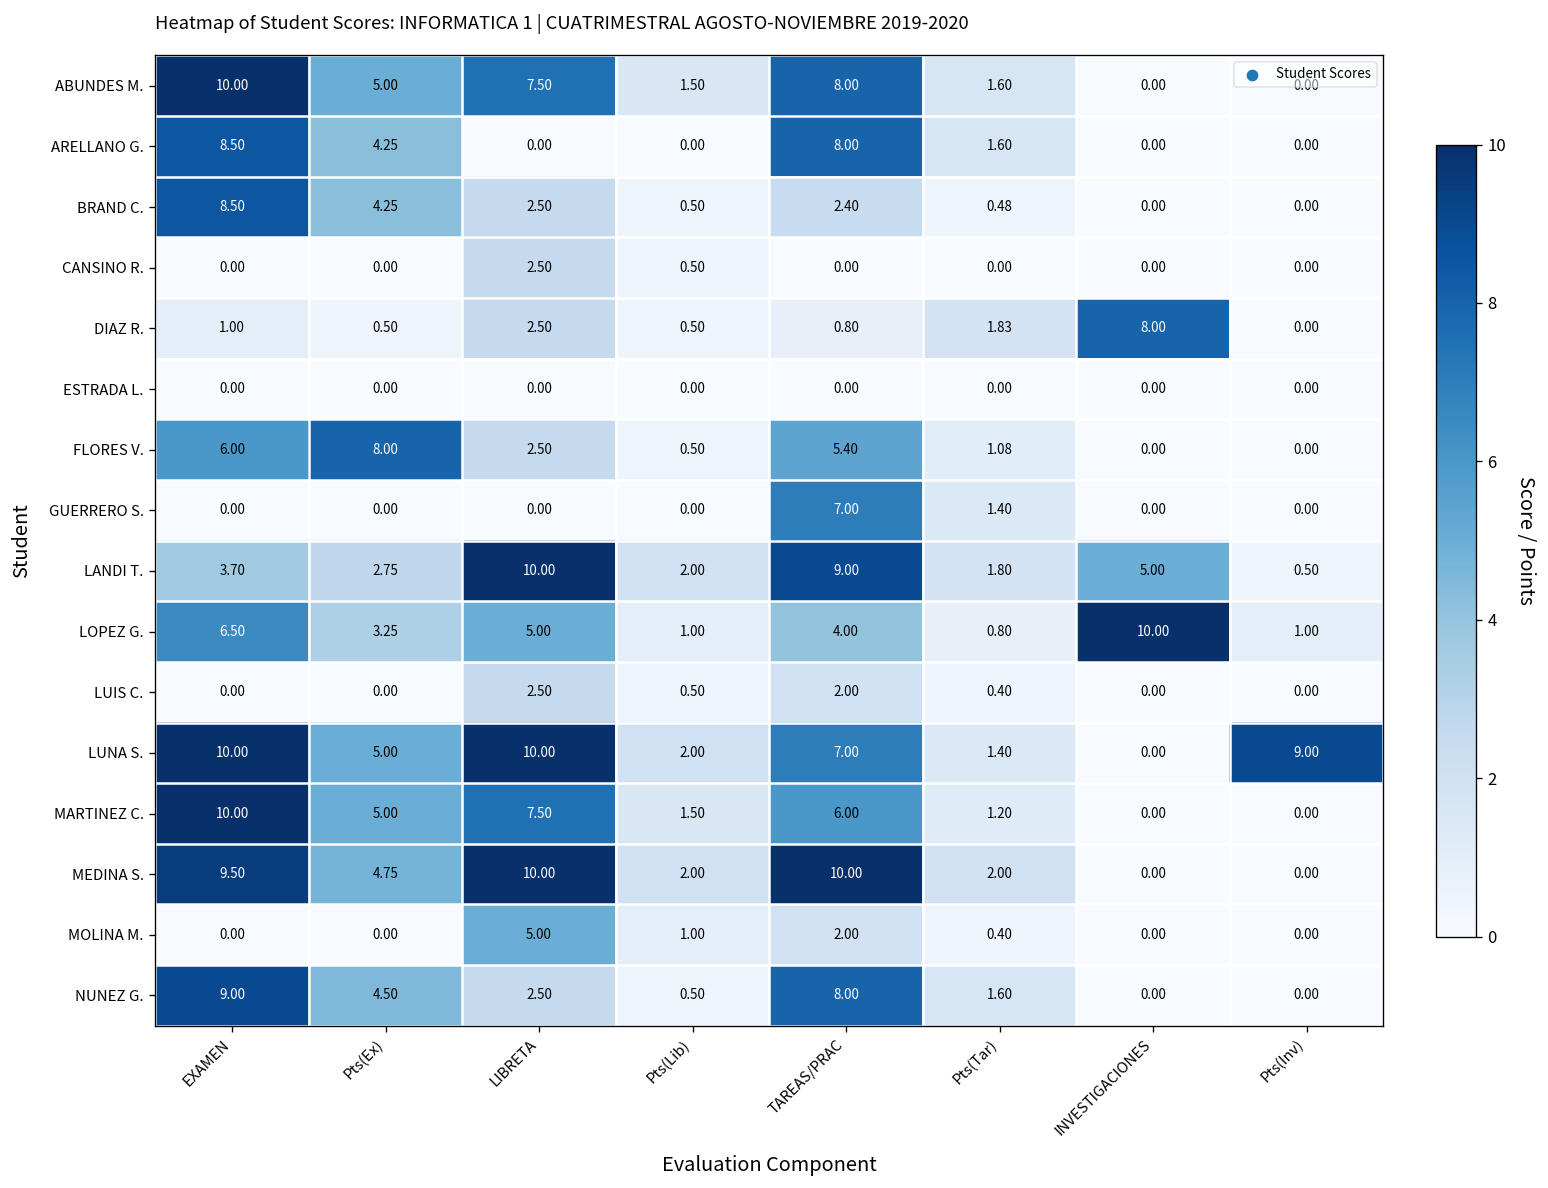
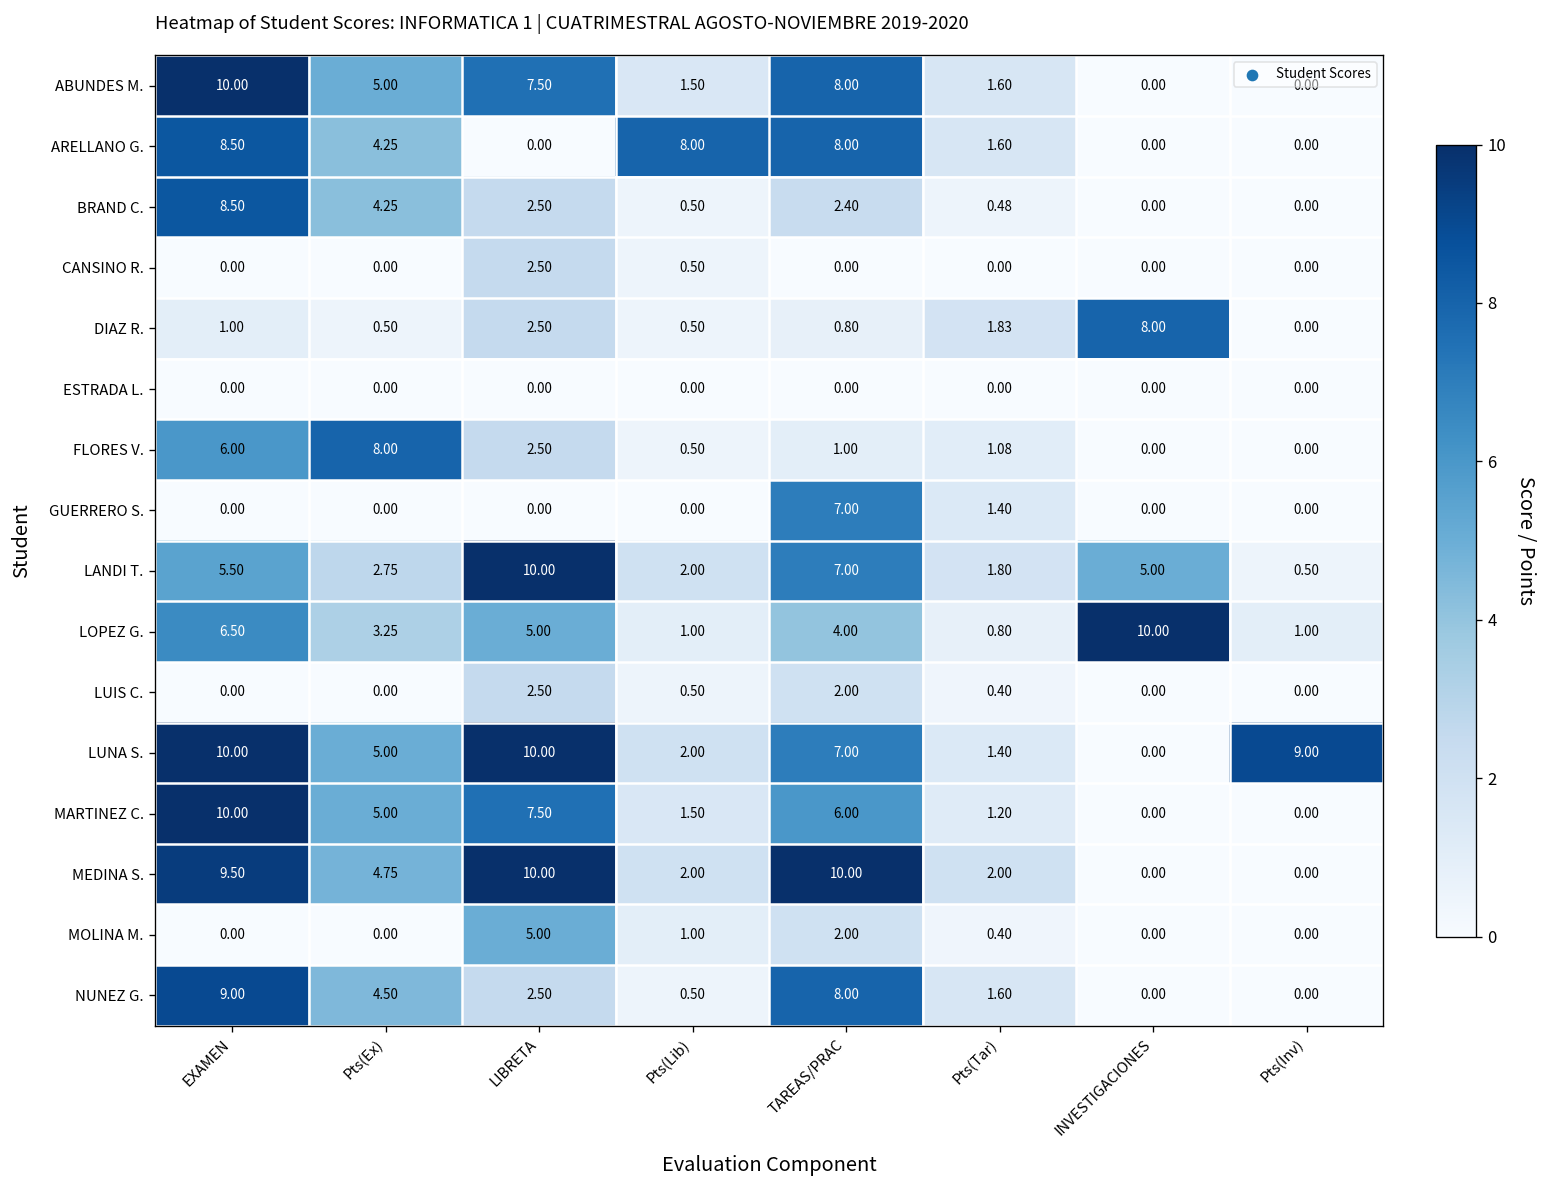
  {
    "ABUNDES M.": {
      "EXAMEN": 10.00,
      "Pts(Ex)": 5.00,
      "LIBRETA": 7.50,
      "Pts(Lib)": 1.50,
      "TAREAS/PRAC": 8.00,
      "Pts(Tar)": 1.60,
      "INVESTIGACIONES": 0.00
    },
    "ARELLANO G.": {
      "EXAMEN": 8.50,
      "Pts(Ex)": 4.25,
      "LIBRETA": 0.00,
-     "Pts(Lib)": 0.00,
+     "Pts(Lib)": 8.00,
      "TAREAS/PRAC": 8.00,
      "Pts(Tar)": 1.60,
      "INVESTIGACIONES": 0.00,
      "Pts(Inv)": 0.00
    },
    "BRAND C.": {
      "EXAMEN": 8.50,
      "Pts(Ex)": 4.25,
      "LIBRETA": 2.50,
      "Pts(Lib)": 0.50,
      "TAREAS/PRAC": 2.40,
      "Pts(Tar)": 0.48,
      "INVESTIGACIONES": 0.00,
      "Pts(Inv)": 0.00
    },
    "CANSINO R.": {
      "EXAMEN": 0.00,
      "Pts(Ex)": 0.00,
      "LIBRETA": 2.50,
      "Pts(Lib)": 0.50,
      "TAREAS/PRAC": 0.00,
      "Pts(Tar)": 0.00,
      "INVESTIGACIONES": 0.00,
      "Pts(Inv)": 0.00
    },
    "DIAZ R.": {
      "EXAMEN": 1.00,
      "Pts(Ex)": 0.50,
      "LIBRETA": 2.50,
      "Pts(Lib)": 0.50,
      "TAREAS/PRAC": 0.80,
      "Pts(Tar)": 1.83,
      "INVESTIGACIONES": 8.00,
      "Pts(Inv)": 0.00
    },
    "ESTRADA L.": {
      "EXAMEN": 0.00,
      "Pts(Ex)": 0.00,
      "LIBRETA": 0.00,
      "Pts(Lib)": 0.00,
      "TAREAS/PRAC": 0.00,
      "Pts(Tar)": 0.00,
      "INVESTIGACIONES": 0.00,
      "Pts(Inv)": 0.00
    },
    "FLORES V.": {
      "EXAMEN": 6.00,
      "Pts(Ex)": 8.00,
      "LIBRETA": 2.50,
      "Pts(Lib)": 0.50,
-     "TAREAS/PRAC": 5.40,
+     "TAREAS/PRAC": 1.00,
      "Pts(Tar)": 1.08,
      "INVESTIGACIONES": 0.00,
      "Pts(Inv)": 0.00
    },
    "GUERRERO S.": {
      "EXAMEN": 0.00,
      "Pts(Ex)": 0.00,
      "LIBRETA": 0.00,
      "Pts(Lib)": 0.00,
      "TAREAS/PRAC": 7.00,
      "Pts(Tar)": 1.40,
      "INVESTIGACIONES": 0.00,
      "Pts(Inv)": 0.00
    },
    "LANDI T.": {
-     "EXAMEN": 3.70,
+     "EXAMEN": 5.50,
      "Pts(Ex)": 2.75,
      "LIBRETA": 10.00,
      "Pts(Lib)": 2.00,
-     "TAREAS/PRAC": 9.00,
+     "TAREAS/PRAC": 7.00,
      "Pts(Tar)": 1.80,
      "INVESTIGACIONES": 5.00,
      "Pts(Inv)": 0.50
    },
    "LOPEZ G.": {
      "EXAMEN": 6.50,
      "Pts(Ex)": 3.25,
      "LIBRETA": 5.00,
      "Pts(Lib)": 1.00,
      "TAREAS/PRAC": 4.00,
      "Pts(Tar)": 0.80,
      "INVESTIGACIONES": 10.00,
      "Pts(Inv)": 1.00
    },
    "LUIS C.": {
      "EXAMEN": 0.00,
      "Pts(Ex)": 0.00,
      "LIBRETA": 2.50,
      "Pts(Lib)": 0.50,
      "TAREAS/PRAC": 2.00,
      "Pts(Tar)": 0.40,
      "INVESTIGACIONES": 0.00,
      "Pts(Inv)": 0.00
    },
    "LUNA S.": {
      "EXAMEN": 10.00,
      "Pts(Ex)": 5.00,
      "LIBRETA": 10.00,
      "Pts(Lib)": 2.00,
      "TAREAS/PRAC": 7.00,
      "Pts(Tar)": 1.40,
      "INVESTIGACIONES": 0.00,
      "Pts(Inv)": 9.00
    },
    "MARTINEZ C.": {
      "EXAMEN": 10.00,
      "Pts(Ex)": 5.00,
      "LIBRETA": 7.50,
      "Pts(Lib)": 1.50,
      "TAREAS/PRAC": 6.00,
      "Pts(Tar)": 1.20,
      "INVESTIGACIONES": 0.00,
      "Pts(Inv)": 0.00
    },
    "MEDINA S.": {
      "EXAMEN": 9.50,
      "Pts(Ex)": 4.75,
      "LIBRETA": 10.00,
      "Pts(Lib)": 2.00,
      "TAREAS/PRAC": 10.00,
      "Pts(Tar)": 2.00,
      "INVESTIGACIONES": 0.00,
      "Pts(Inv)": 0.00
    },
    "MOLINA M.": {
      "EXAMEN": 0.00,
      "Pts(Ex)": 0.00,
      "LIBRETA": 5.00,
      "Pts(Lib)": 1.00,
      "TAREAS/PRAC": 2.00,
      "Pts(Tar)": 0.40,
      "INVESTIGACIONES": 0.00,
      "Pts(Inv)": 0.00
    },
    "NUNEZ G.": {
      "EXAMEN": 9.00,
      "Pts(Ex)": 4.50,
      "LIBRETA": 2.50,
      "Pts(Lib)": 0.50,
      "TAREAS/PRAC": 8.00,
      "Pts(Tar)": 1.60,
      "INVESTIGACIONES": 0.00,
      "Pts(Inv)": 0.00
    }
  }
